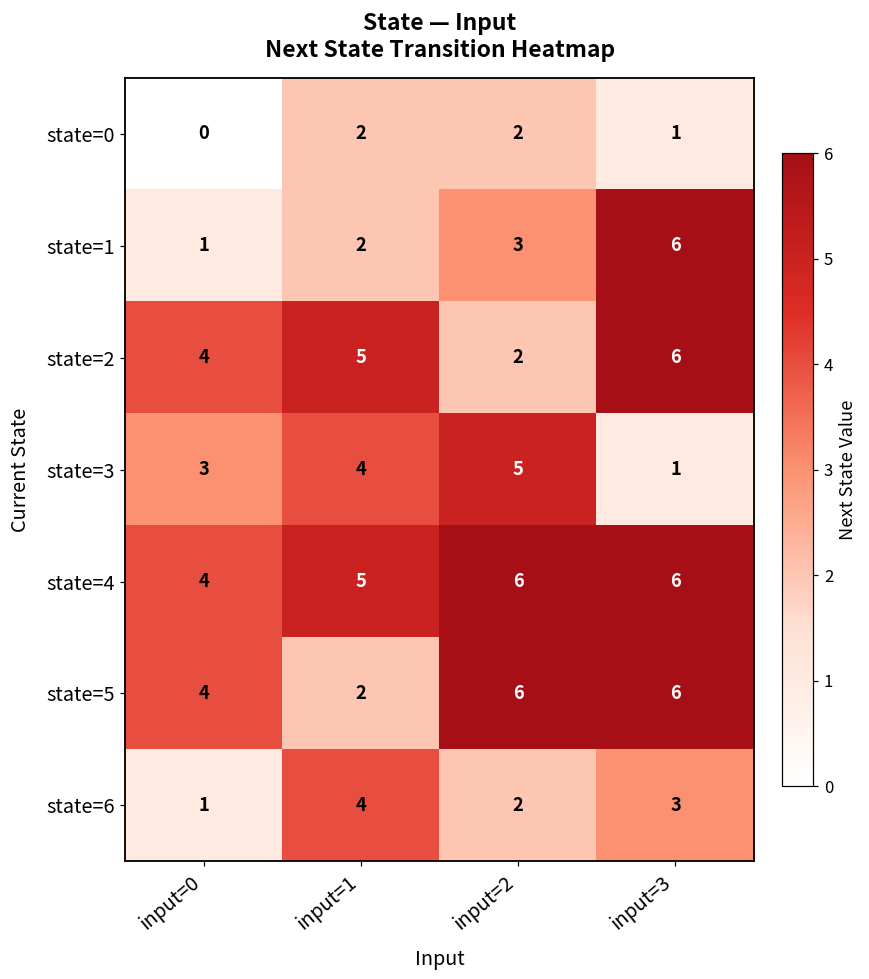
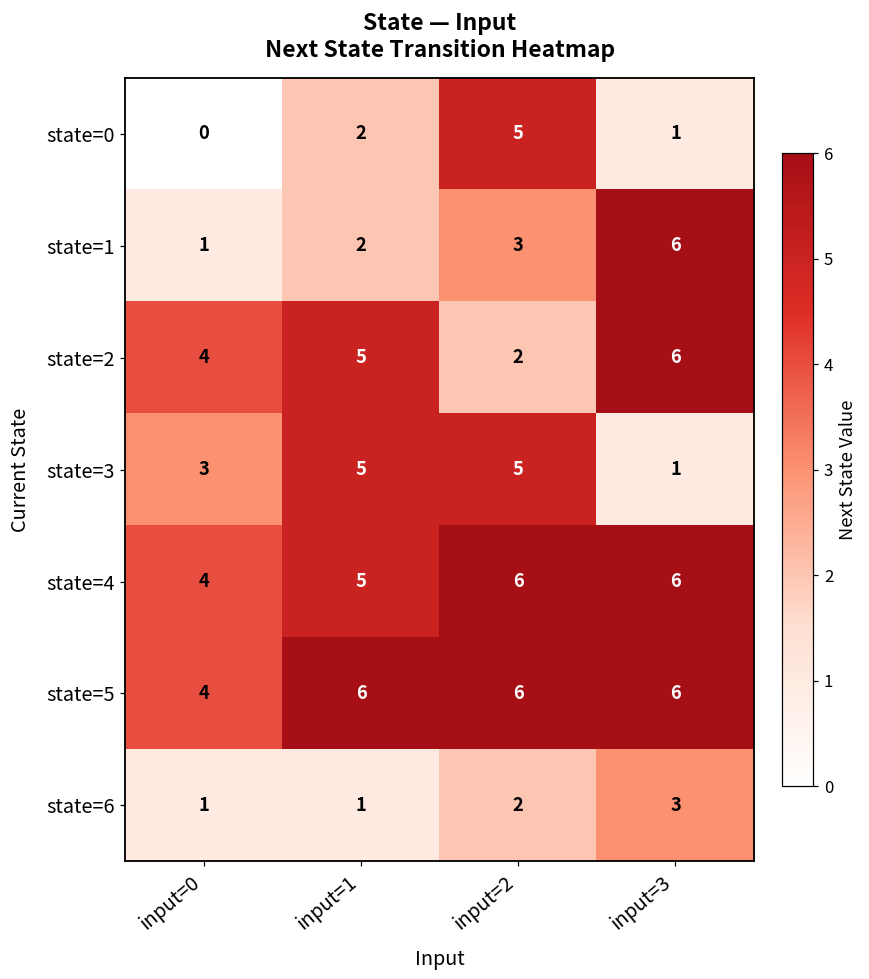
  {
    "state=0": {
      "input=0": 0,
      "input=1": 2,
-     "input=2": 2,
+     "input=2": 5,
      "input=3": 1
    },
    "state=1": {
      "input=0": 1,
      "input=1": 2,
      "input=2": 3,
      "input=3": 6
    },
    "state=2": {
      "input=0": 4,
      "input=1": 5,
      "input=2": 2,
      "input=3": 6
    },
    "state=3": {
      "input=0": 3,
-     "input=1": 4,
+     "input=1": 5,
      "input=2": 5,
      "input=3": 1
    },
    "state=4": {
      "input=0": 4,
      "input=1": 5,
      "input=2": 6,
      "input=3": 6
    },
    "state=5": {
      "input=0": 4,
-     "input=1": 2,
+     "input=1": 6,
      "input=2": 6,
      "input=3": 6
    },
    "state=6": {
      "input=0": 1,
-     "input=1": 4,
+     "input=1": 1,
      "input=2": 2,
      "input=3": 3
    }
  }
